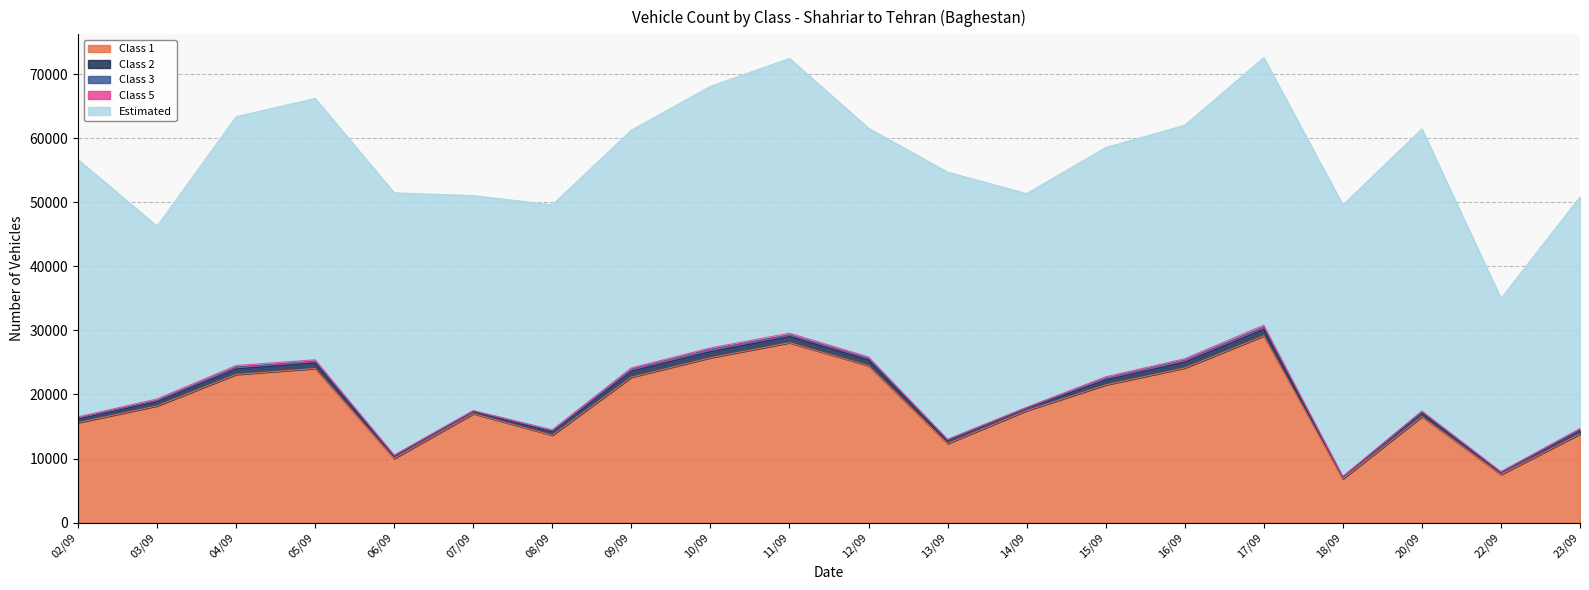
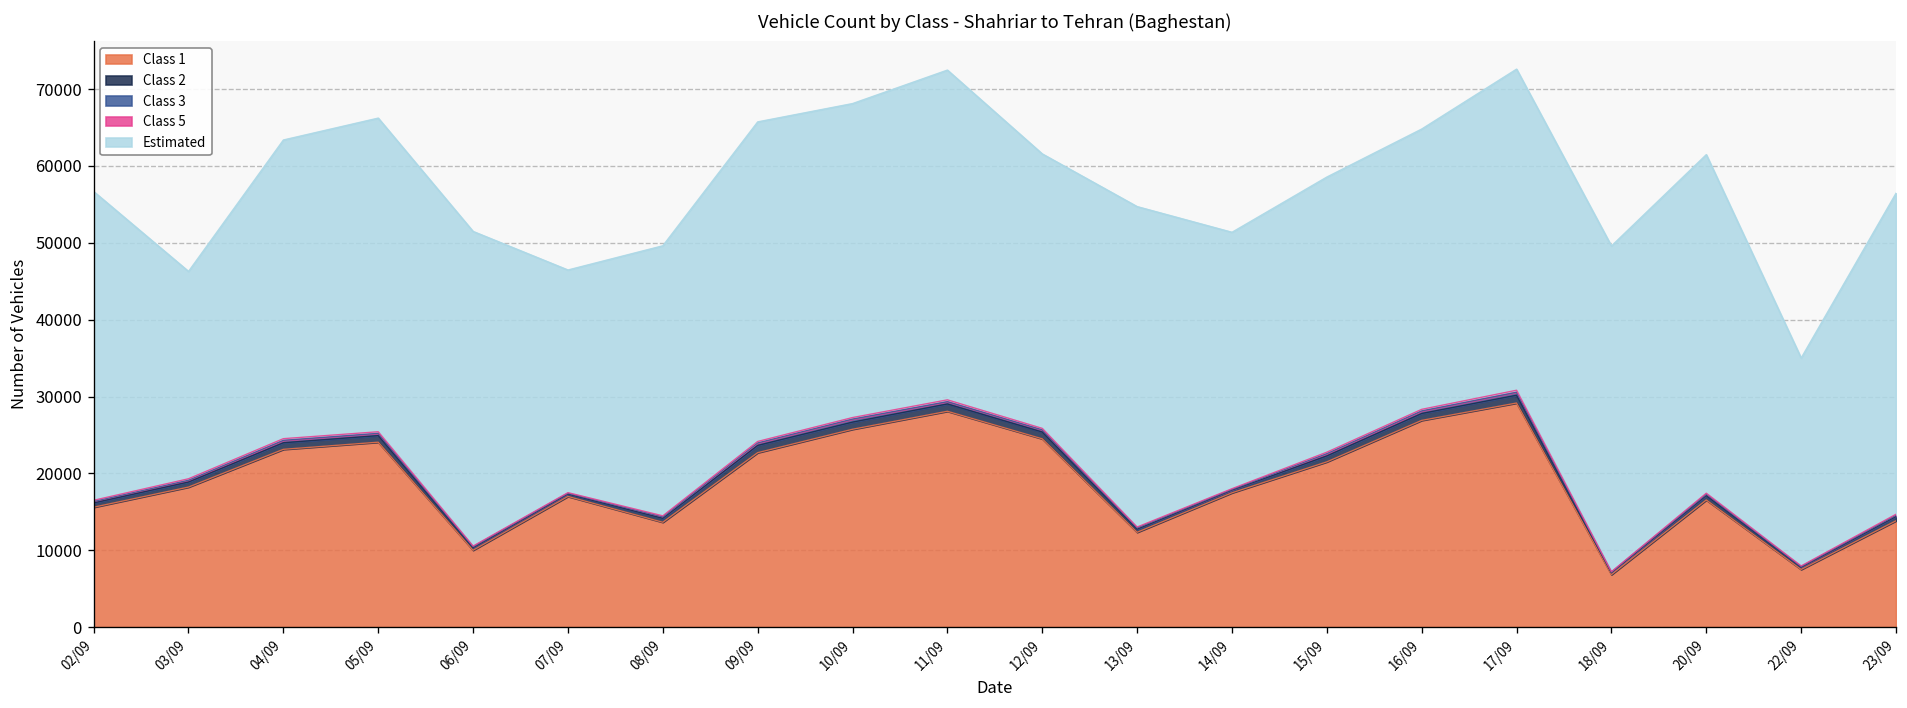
  {
    "Class 1": {
      "02/09": 16000,
      "03/09": 18000,
      "04/09": 23000,
      "05/09": 24000,
      "08/09": 14000,
      "09/09": 23000,
      "10/09": 26000,
      "11/09": 28000,
      "12/09": 25000,
      "13/09": 12000,
      "15/09": 22000,
-     "16/09": 24000,
+     "16/09": 27000,
      "17/09": 29000,
      "20/09": 17000,
      "23/09": 14000
    },
    "Estimated": {
      "02/09": 40000,
      "03/09": 27000,
      "04/09": 39000,
      "05/09": 41000,
      "06/09": 41000,
-     "07/09": 34000,
+     "07/09": 29000,
      "08/09": 35000,
-     "09/09": 37000,
+     "09/09": 42000,
      "10/09": 41000,
      "11/09": 43000,
      "12/09": 36000,
      "13/09": 42000,
      "14/09": 33000,
      "15/09": 36000,
      "16/09": 36000,
      "17/09": 42000,
      "18/09": 42000,
      "20/09": 44000,
      "22/09": 27000,
-     "23/09": 36000
+     "23/09": 42000
    }
  }
